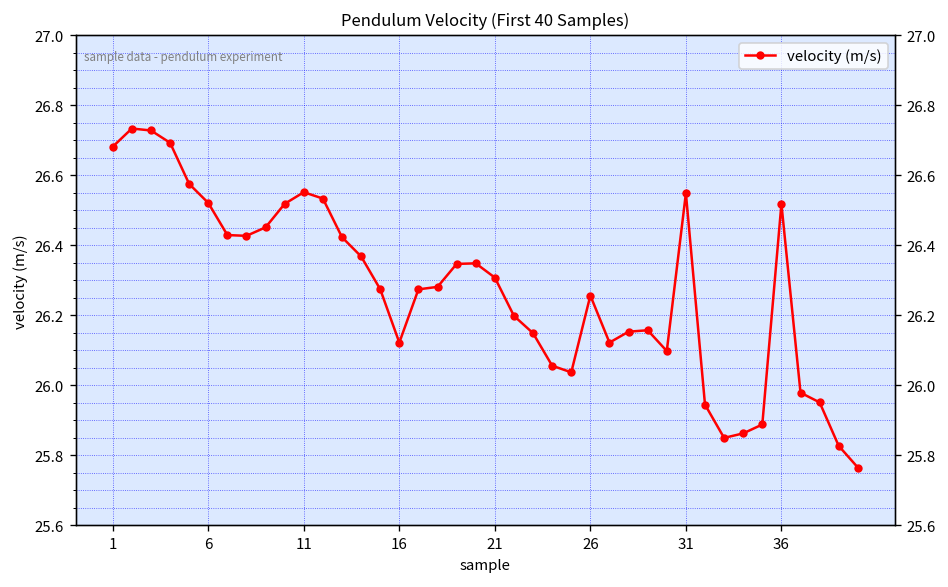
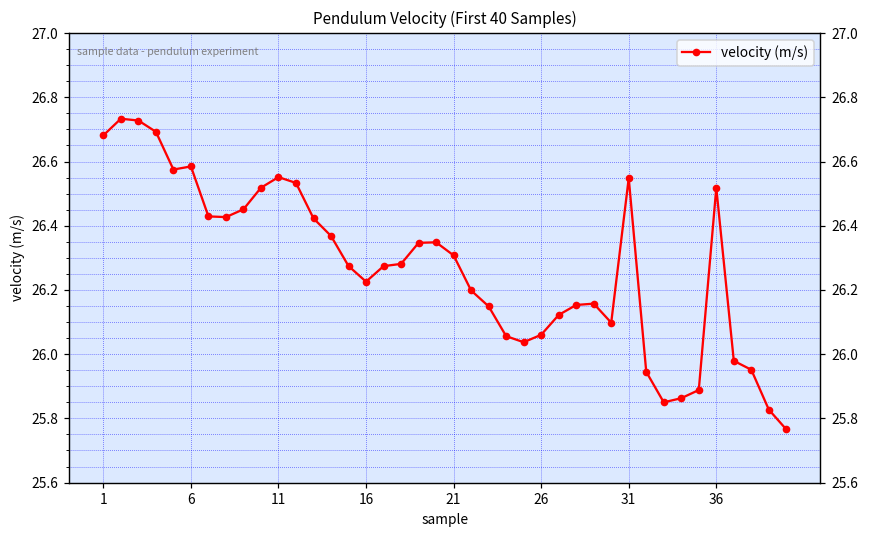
  {
    "1": 26.68,
-   "6": 26.52,
+   "6": 26.58,
    "11": 26.55,
-   "16": 26.12,
+   "16": 26.23,
    "21": 26.31,
-   "26": 26.26,
+   "26": 26.06,
    "31": 26.55,
    "36": 26.52
  }
